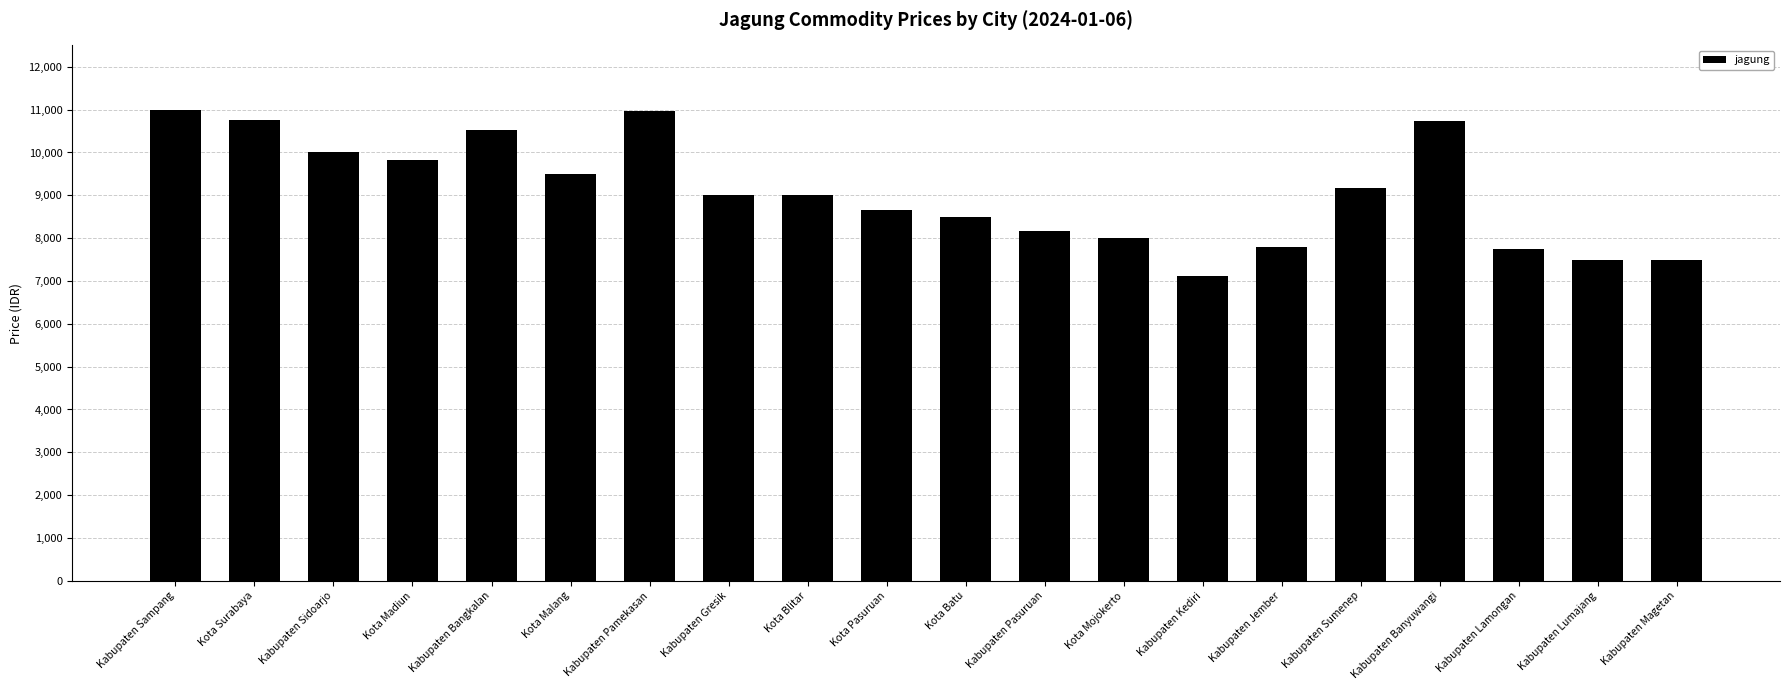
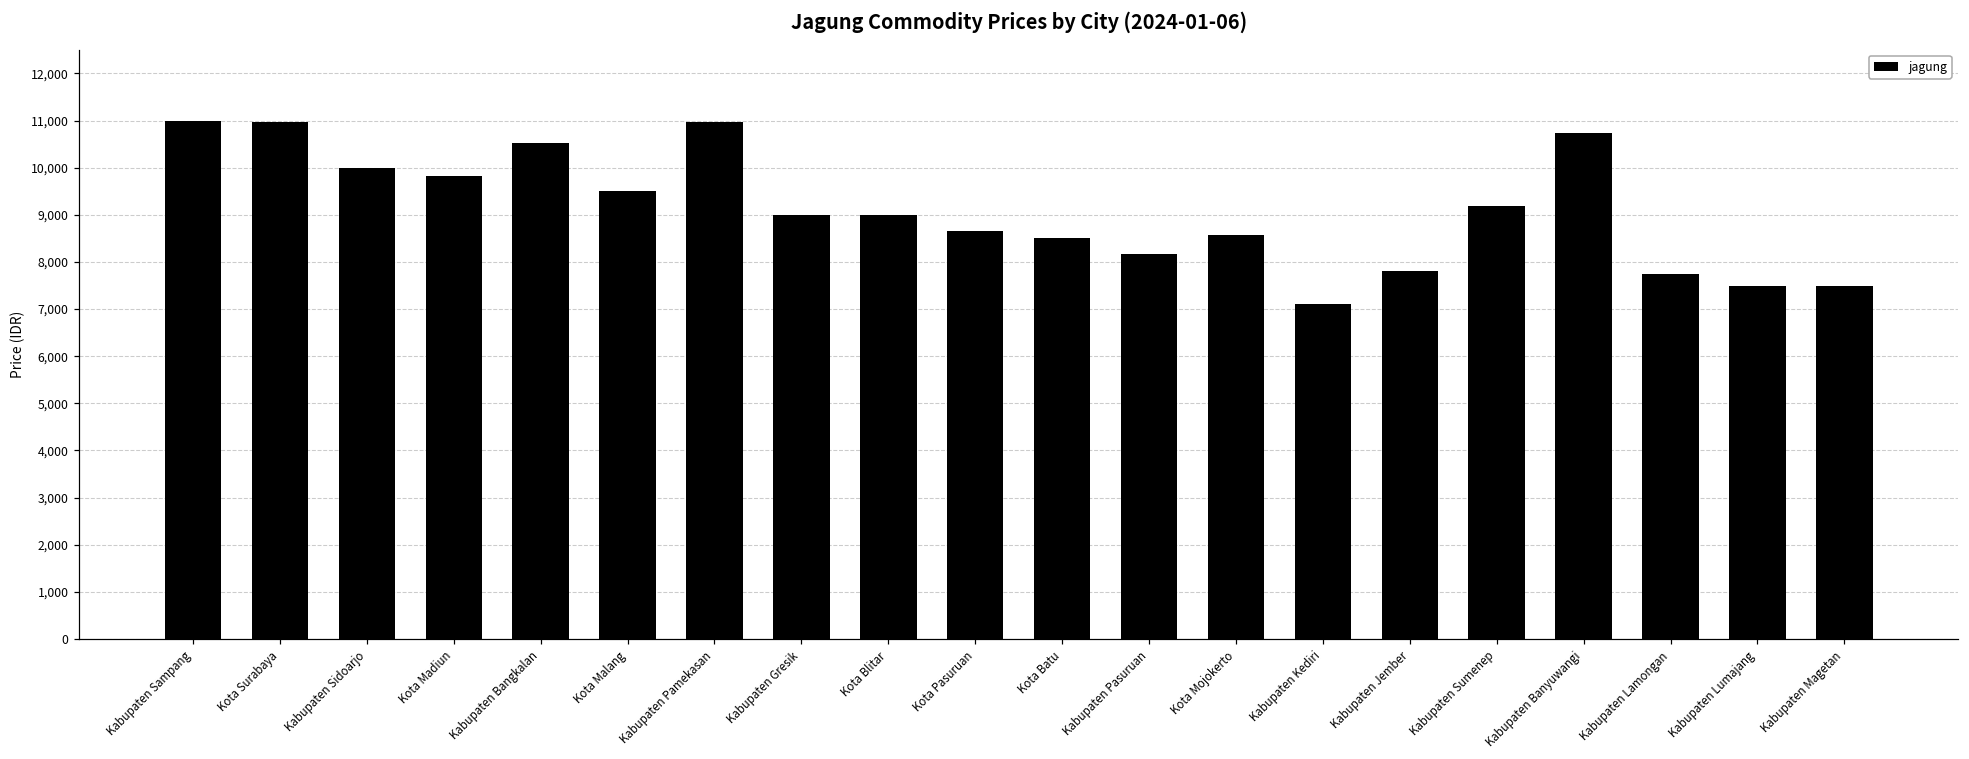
  {
    "Kabupaten Sampang": "11,000",
-   "Kota Surabaya": "10,800",
+   "Kota Surabaya": "11,000",
    "Kabupaten Sidoarjo": "10,000",
    "Kota Madiun": "9,800",
    "Kabupaten Bangkalan": "10,500",
    "Kota Malang": "9,500",
    "Kabupaten Pamekasan": "11,000",
    "Kabupaten Gresik": "9,000",
    "Kota Blitar": "9,000",
    "Kota Pasuruan": "8,700",
    "Kota Batu": "8,500",
    "Kabupaten Pasuruan": "8,200",
-   "Kota Mojokerto": "8,000",
+   "Kota Mojokerto": "8,600",
    "Kabupaten Kediri": "7,100",
    "Kabupaten Jember": "7,800",
    "Kabupaten Sumenep": "9,200",
    "Kabupaten Banyuwangi": "10,700",
    "Kabupaten Lamongan": "7,700",
    "Kabupaten Lumajang": "7,500",
    "Kabupaten Magetan": "7,500"
  }
